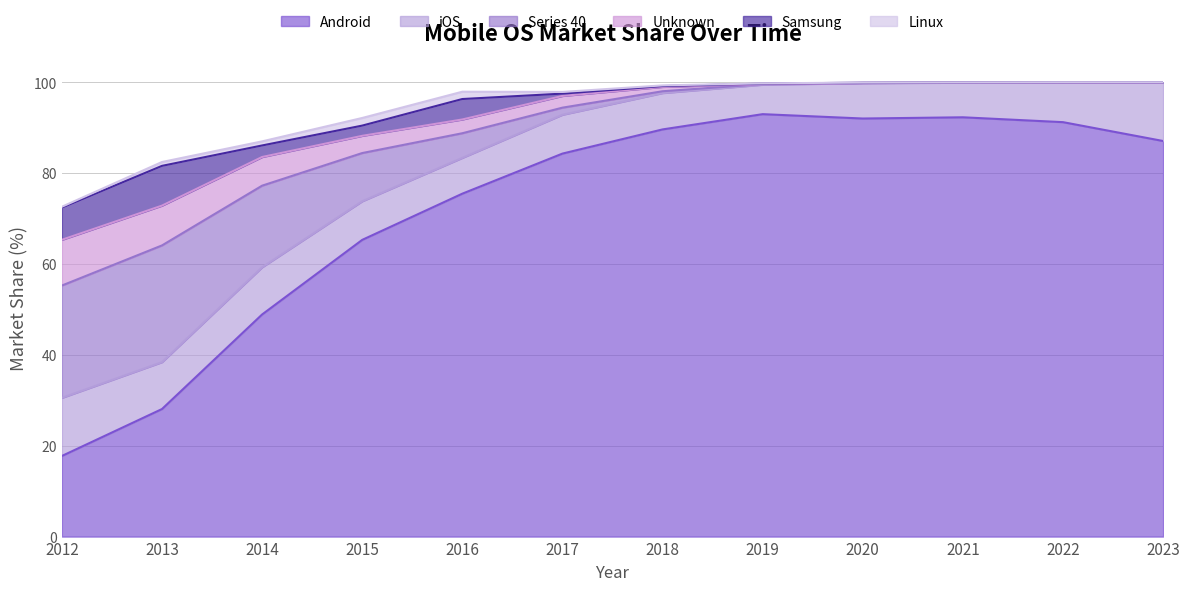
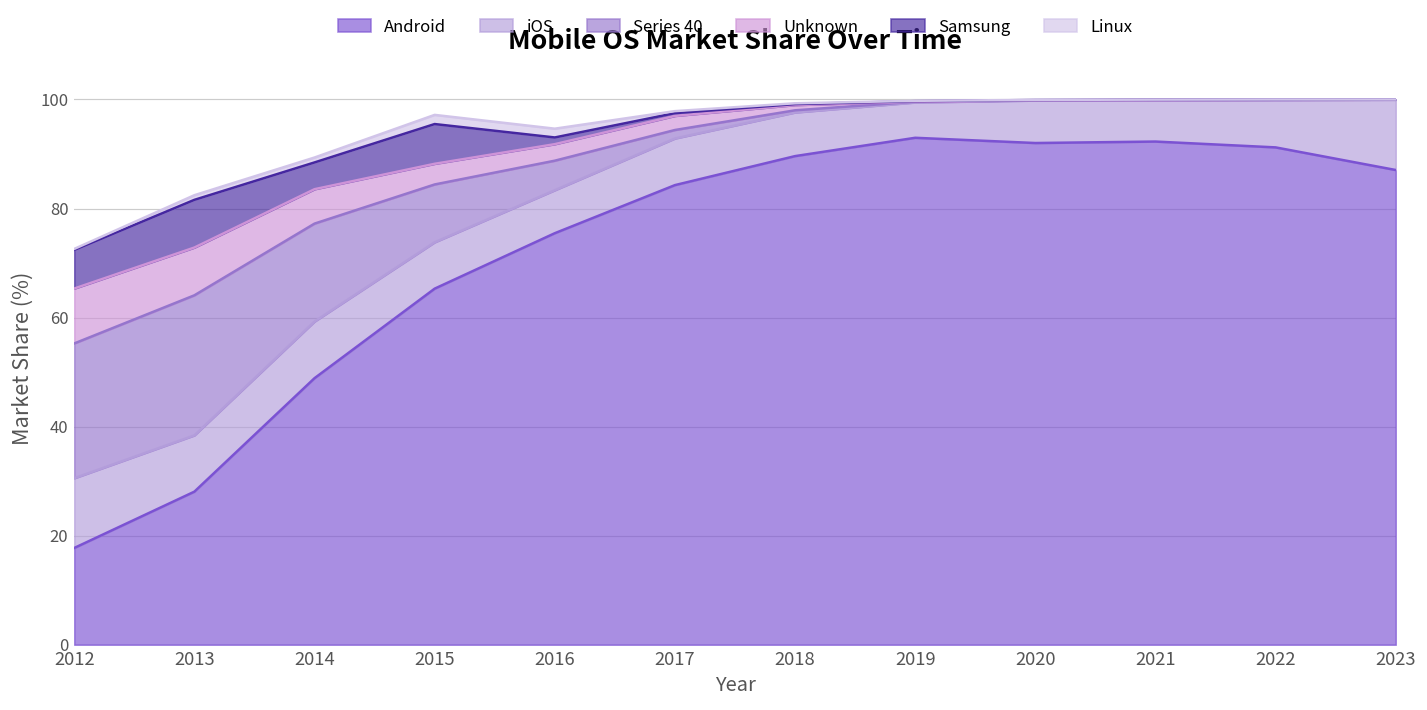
  {
    "Samsung": {
      "2013": 9,
-     "2014": 3,
-     "2015": 2,
-     "2016": 5
+     "2014": 5,
+     "2015": 7,
+     "2016": 1
    }
  }
